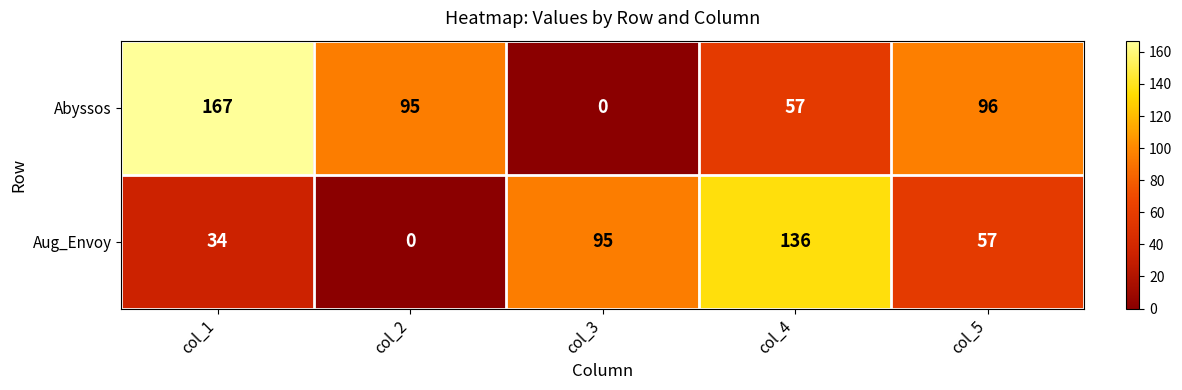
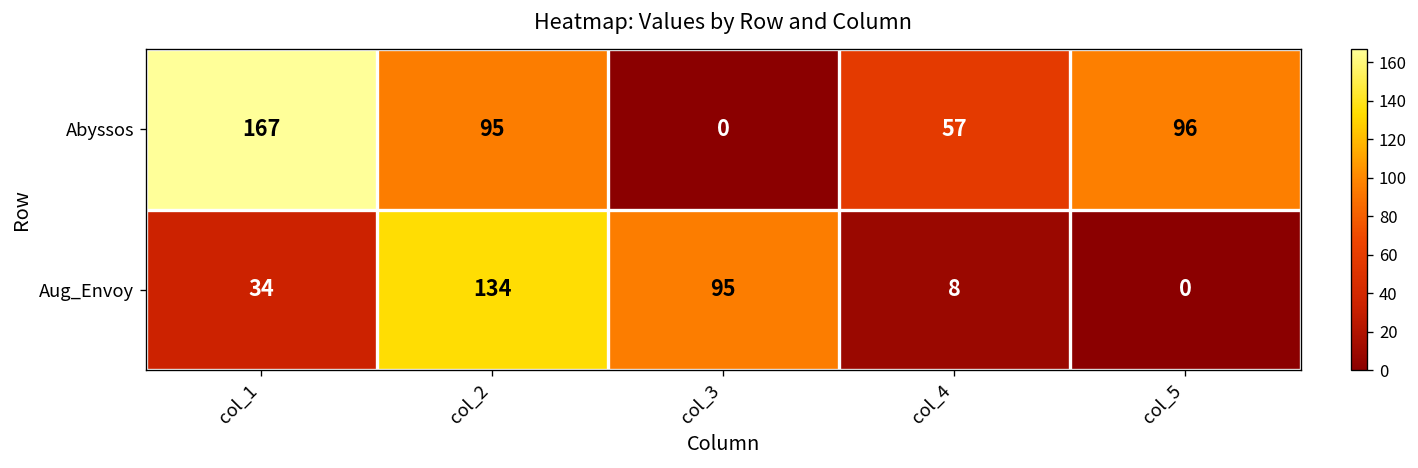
  {
    "Abyssos": {
      "col_1": 167,
      "col_2": 95,
      "col_3": 0,
      "col_4": 57,
      "col_5": 96
    },
    "Aug_Envoy": {
      "col_1": 34,
-     "col_2": 0,
+     "col_2": 134,
      "col_3": 95,
-     "col_4": 136,
-     "col_5": 57
+     "col_4": 8,
+     "col_5": 0
    }
  }
